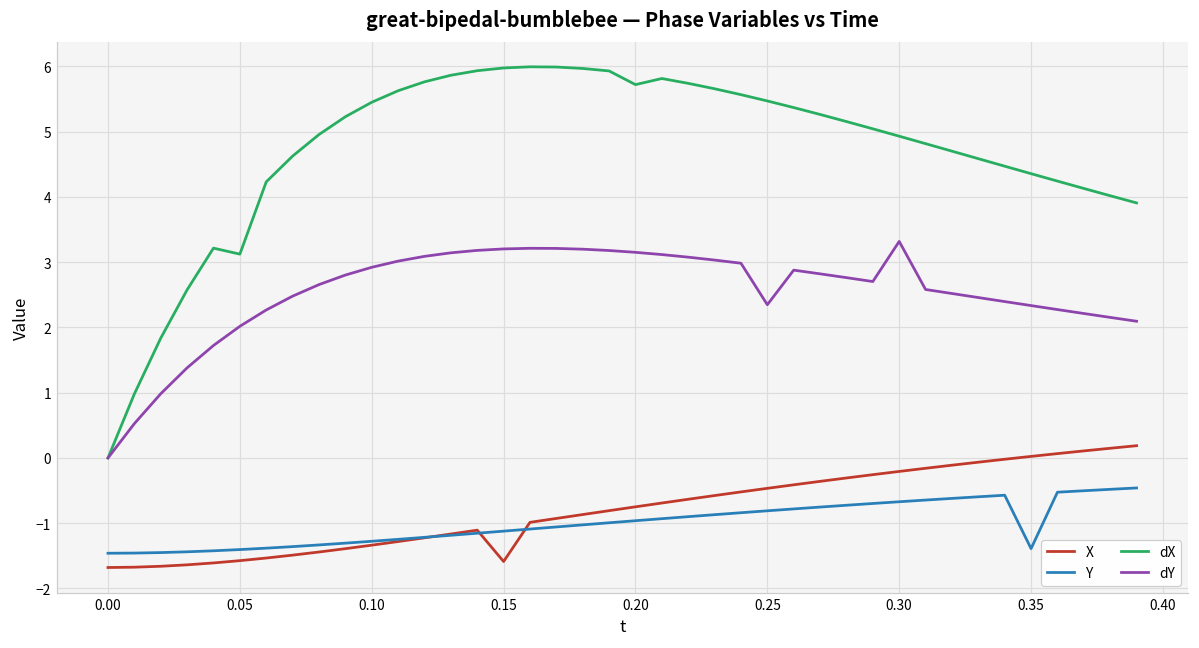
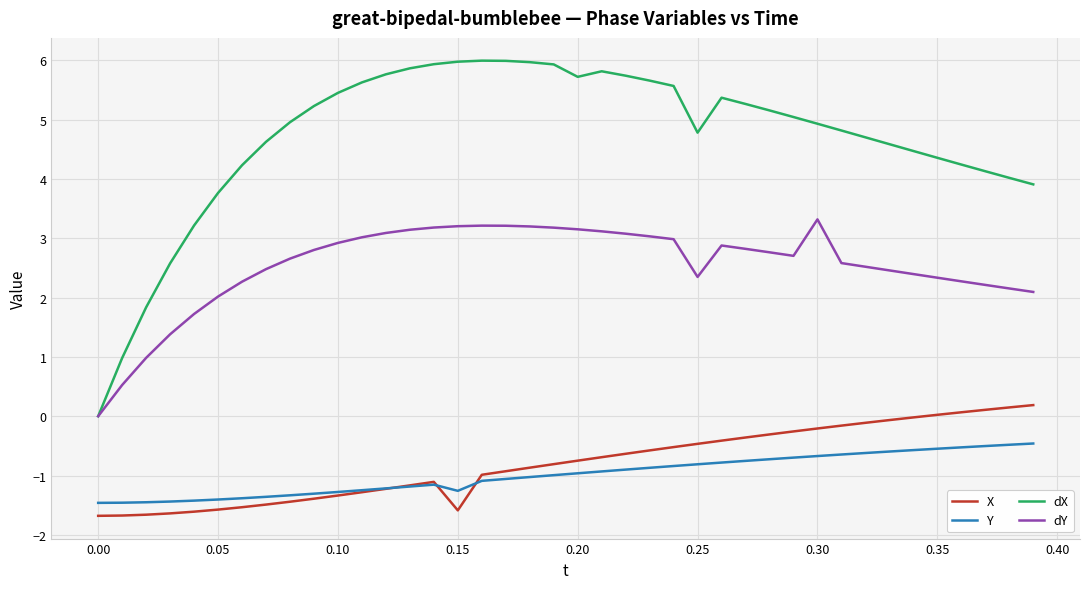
  {
    "X": {
      "0.00": -1.7,
      "0.05": -1.6,
      "0.10": -1.3,
      "0.15": -1.6,
      "0.20": -0.7,
      "0.25": -0.5,
      "0.30": -0.2,
      "0.35": 0.0
    },
    "Y": {
      "0.00": -1.5,
      "0.05": -1.4,
      "0.10": -1.3,
-     "0.15": -1.1,
+     "0.15": -1.3,
      "0.20": -1.0,
      "0.25": -0.8,
      "0.30": -0.7,
-     "0.35": -1.4
+     "0.35": -0.5
    },
    "dX": {
-     "0.05": 3.1,
+     "0.05": 3.8,
      "0.10": 5.4,
      "0.15": 6.0,
      "0.20": 5.7,
-     "0.25": 5.5,
+     "0.25": 4.8,
      "0.30": 4.9,
      "0.35": 4.4
    },
    "dY": {
      "0.05": 2.0,
      "0.10": 2.9,
      "0.15": 3.2,
      "0.20": 3.1,
      "0.25": 2.3,
      "0.30": 3.3,
      "0.35": 2.3
    }
  }
